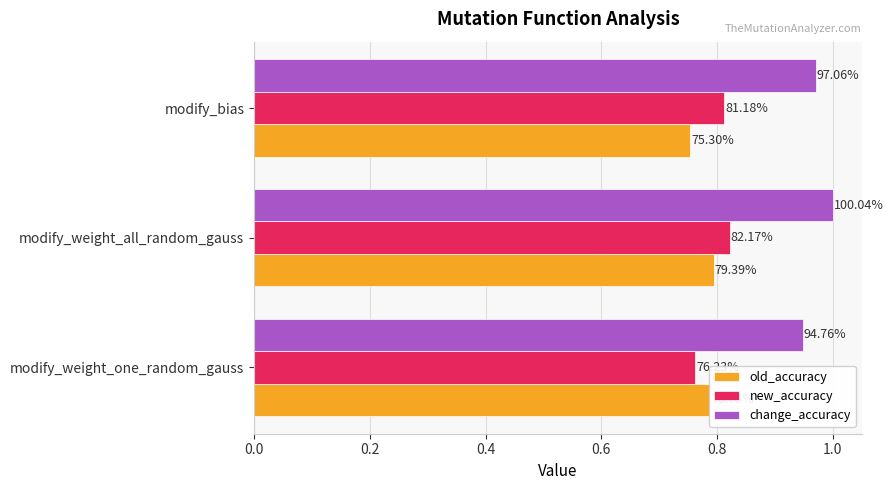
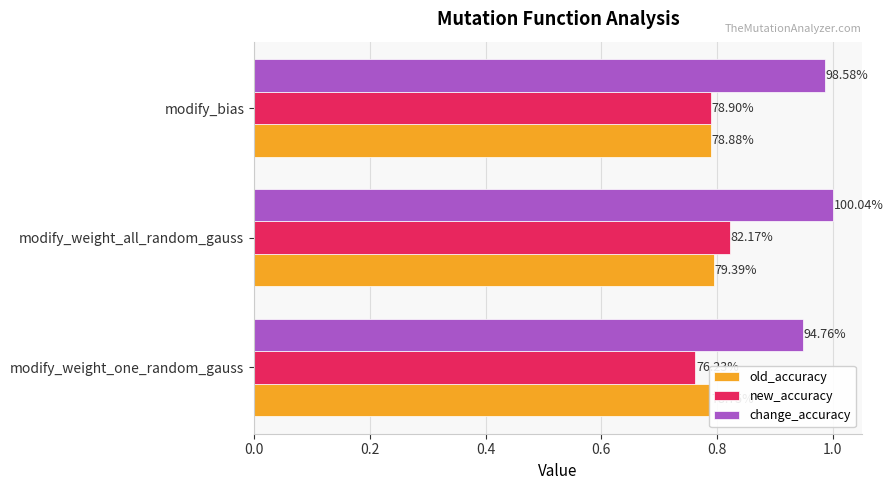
  {
    "old_accuracy": {
-     "modify_bias": "75.30%",
+     "modify_bias": "78.88%",
      "modify_weight_all_random_gauss": "79.39%"
    },
    "new_accuracy": {
-     "modify_bias": "81.18%",
+     "modify_bias": "78.90%",
      "modify_weight_all_random_gauss": "82.17%"
    },
    "change_accuracy": {
-     "modify_bias": "97.06%",
+     "modify_bias": "98.58%",
      "modify_weight_all_random_gauss": "100.04%",
      "modify_weight_one_random_gauss": "94.76%"
    }
  }
